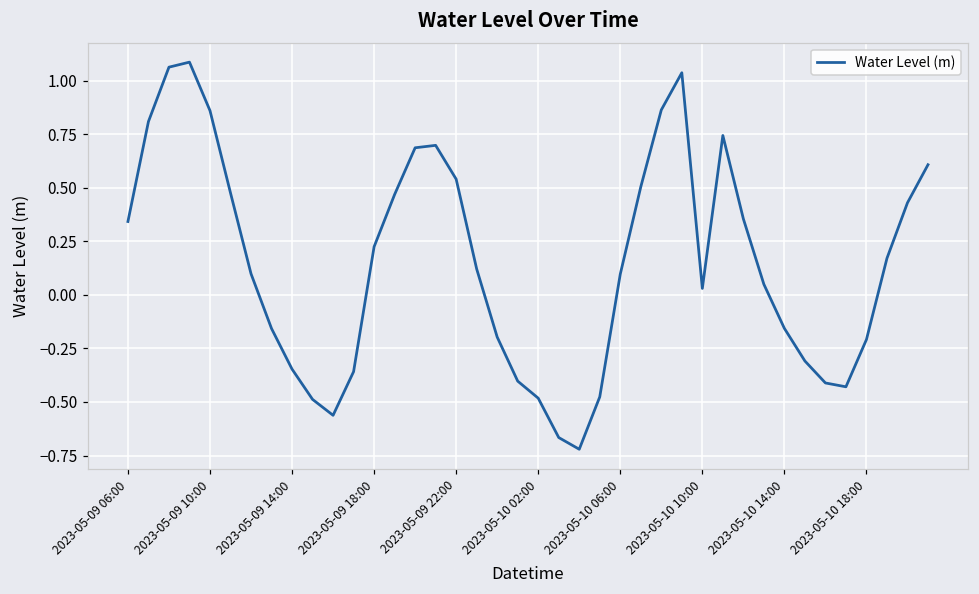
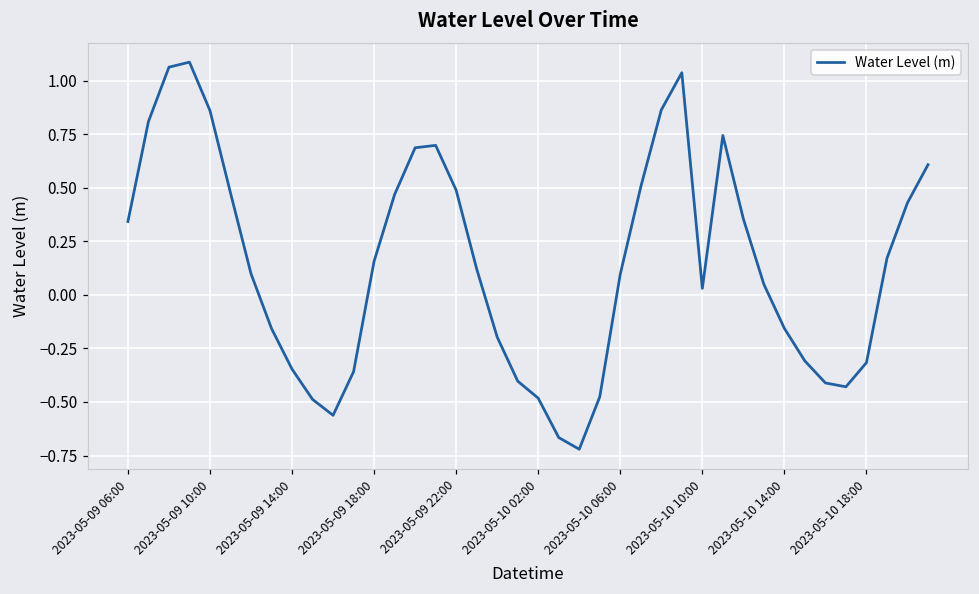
  {
    "2023-05-09 06:00": 0.34,
    "2023-05-09 10:00": 0.86,
    "2023-05-09 14:00": -0.35,
-   "2023-05-09 18:00": 0.23,
-   "2023-05-09 22:00": 0.54,
+   "2023-05-09 18:00": 0.16,
+   "2023-05-09 22:00": 0.49,
    "2023-05-10 02:00": -0.48,
    "2023-05-10 06:00": 0.10,
    "2023-05-10 10:00": 0.03,
    "2023-05-10 14:00": -0.16,
-   "2023-05-10 18:00": -0.21
+   "2023-05-10 18:00": -0.32
  }
